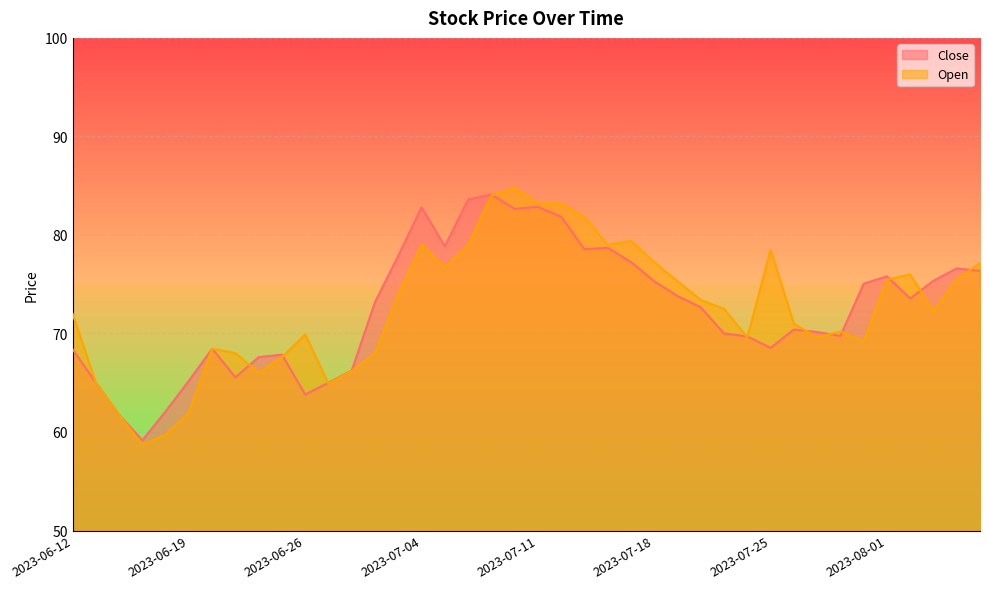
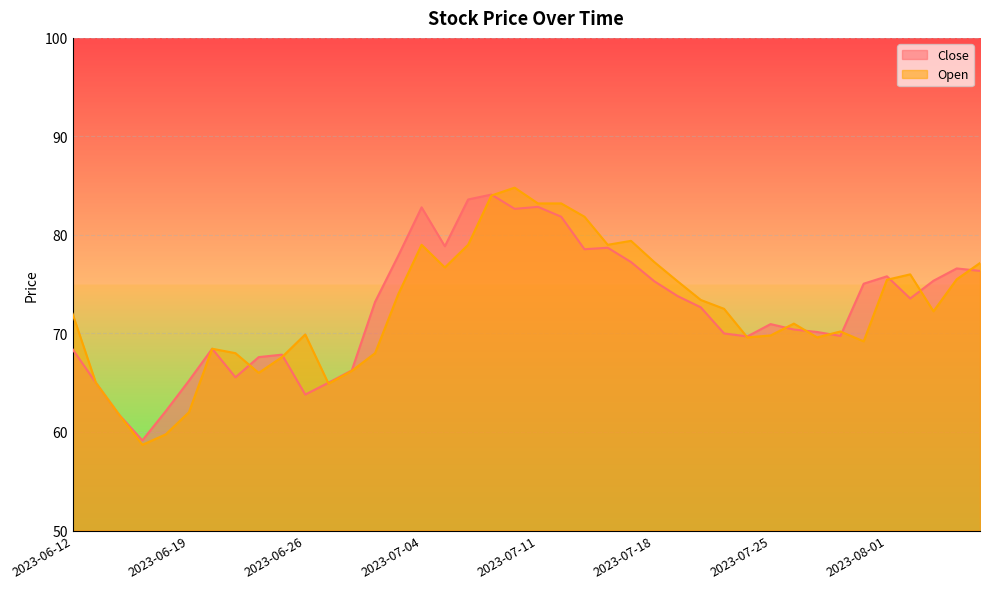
  {
    "Close": {
      "2023-06-12": 68,
      "2023-06-19": 65,
      "2023-06-26": 64,
      "2023-07-04": 83,
      "2023-07-11": 83,
      "2023-07-18": 75,
-     "2023-07-25": 69,
+     "2023-07-25": 71,
      "2023-08-01": 76
    },
    "Open": {
      "2023-06-12": 72,
      "2023-06-19": 62,
      "2023-06-26": 70,
      "2023-07-04": 79,
      "2023-07-11": 83,
      "2023-07-18": 77,
-     "2023-07-25": 79,
+     "2023-07-25": 70,
      "2023-08-01": 75
    }
  }
